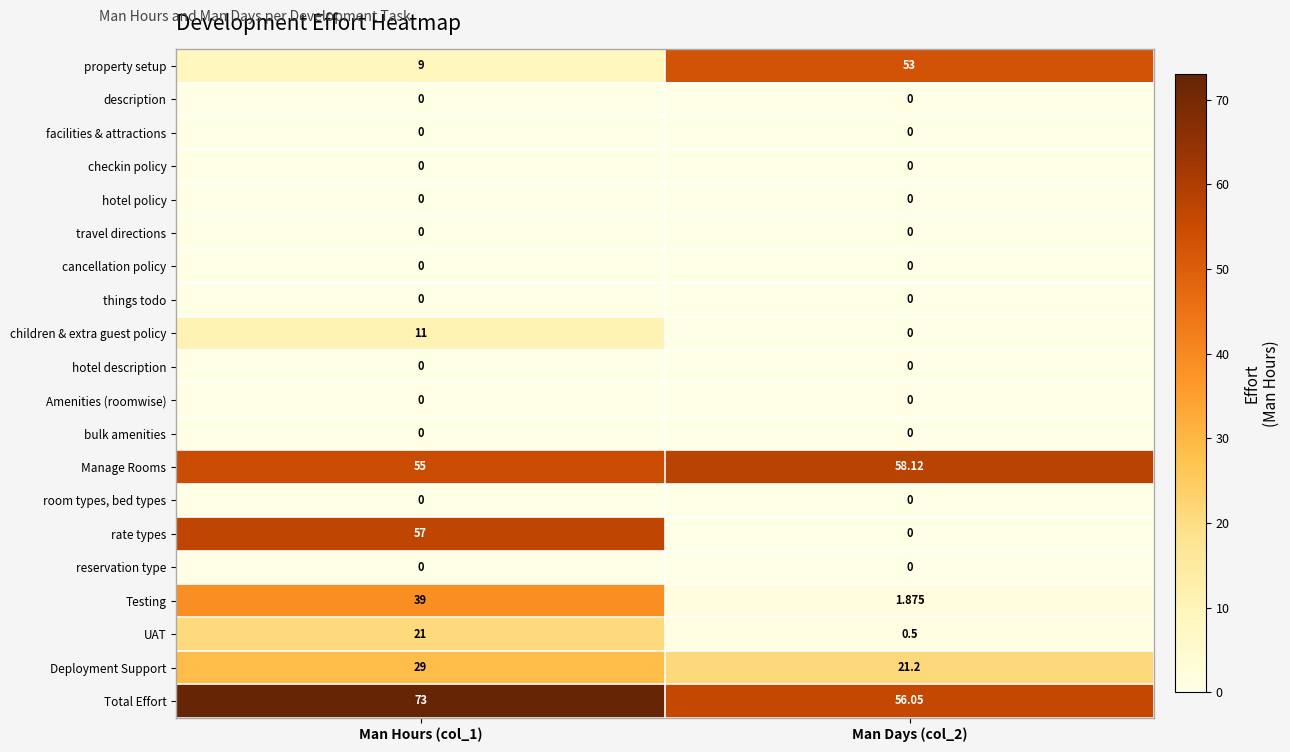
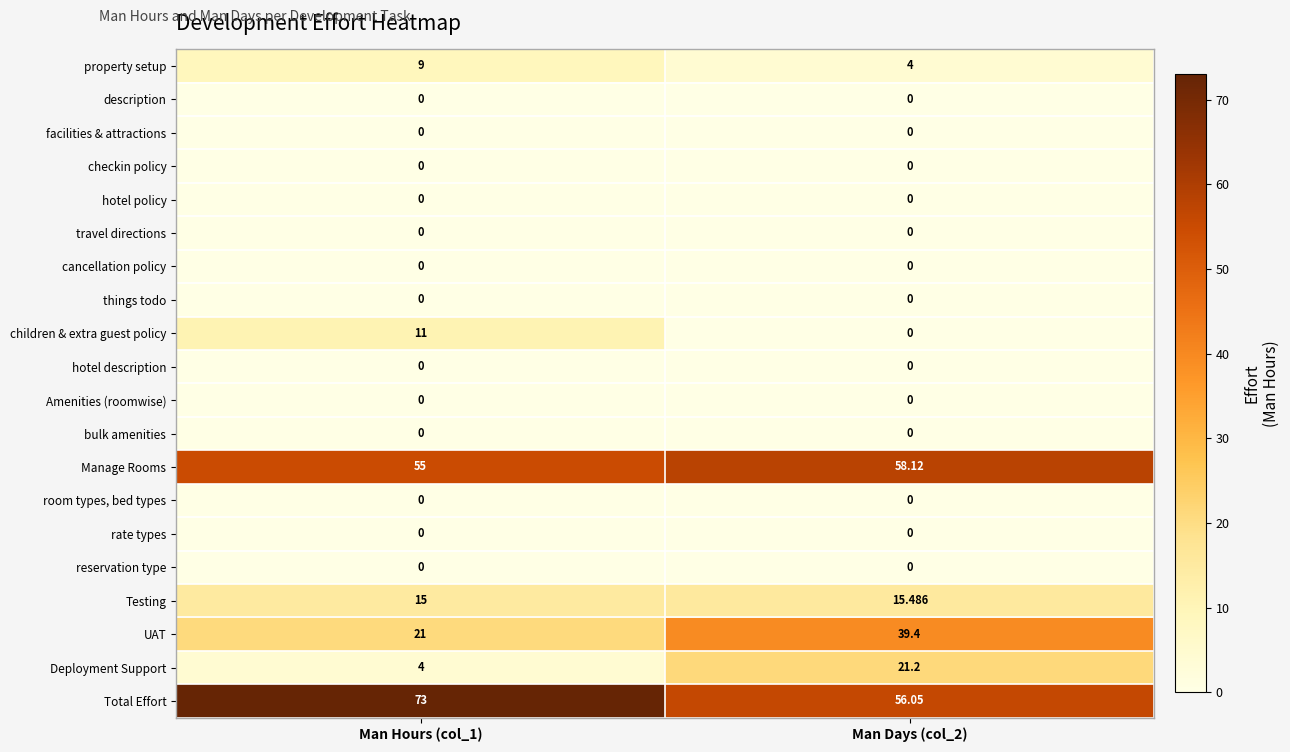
  {
    "property setup": {
      "Man Hours (col_1)": 9,
-     "Man Days (col_2)": 53
+     "Man Days (col_2)": 4
    },
    "description": {
      "Man Hours (col_1)": 0,
      "Man Days (col_2)": 0
    },
    "facilities & attractions": {
      "Man Hours (col_1)": 0,
      "Man Days (col_2)": 0
    },
    "checkin policy": {
      "Man Hours (col_1)": 0,
      "Man Days (col_2)": 0
    },
    "hotel policy": {
      "Man Hours (col_1)": 0,
      "Man Days (col_2)": 0
    },
    "travel directions": {
      "Man Hours (col_1)": 0,
      "Man Days (col_2)": 0
    },
    "cancellation policy": {
      "Man Hours (col_1)": 0,
      "Man Days (col_2)": 0
    },
    "things todo": {
      "Man Hours (col_1)": 0,
      "Man Days (col_2)": 0
    },
    "children & extra guest policy": {
      "Man Hours (col_1)": 11,
      "Man Days (col_2)": 0
    },
    "hotel description": {
      "Man Hours (col_1)": 0,
      "Man Days (col_2)": 0
    },
    "Amenities (roomwise)": {
      "Man Hours (col_1)": 0,
      "Man Days (col_2)": 0
    },
    "bulk amenities": {
      "Man Hours (col_1)": 0,
      "Man Days (col_2)": 0
    },
    "Manage Rooms": {
      "Man Hours (col_1)": 55,
      "Man Days (col_2)": 58.12
    },
    "room types, bed types": {
      "Man Hours (col_1)": 0,
      "Man Days (col_2)": 0
    },
    "rate types": {
-     "Man Hours (col_1)": 57,
+     "Man Hours (col_1)": 0,
      "Man Days (col_2)": 0
    },
    "reservation type": {
      "Man Hours (col_1)": 0,
      "Man Days (col_2)": 0
    },
    "Testing": {
-     "Man Hours (col_1)": 39,
-     "Man Days (col_2)": 1.875
+     "Man Hours (col_1)": 15,
+     "Man Days (col_2)": 15.486
    },
    "UAT": {
      "Man Hours (col_1)": 21,
-     "Man Days (col_2)": 0.5
+     "Man Days (col_2)": 39.4
    },
    "Deployment Support": {
-     "Man Hours (col_1)": 29,
+     "Man Hours (col_1)": 4,
      "Man Days (col_2)": 21.2
    },
    "Total Effort": {
      "Man Hours (col_1)": 73,
      "Man Days (col_2)": 56.05
    }
  }
